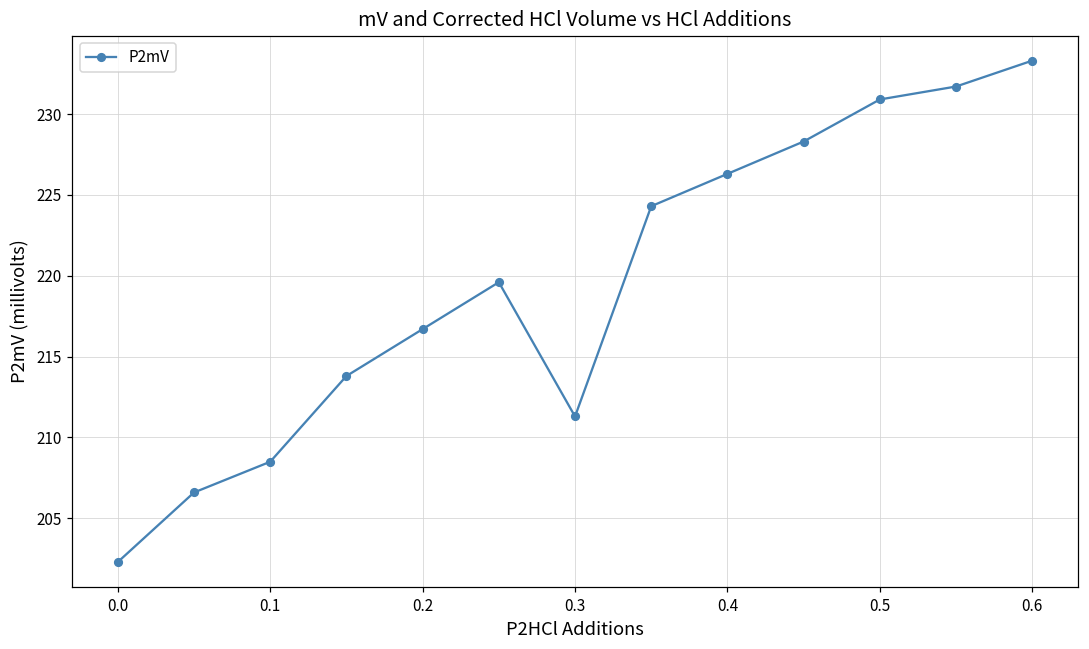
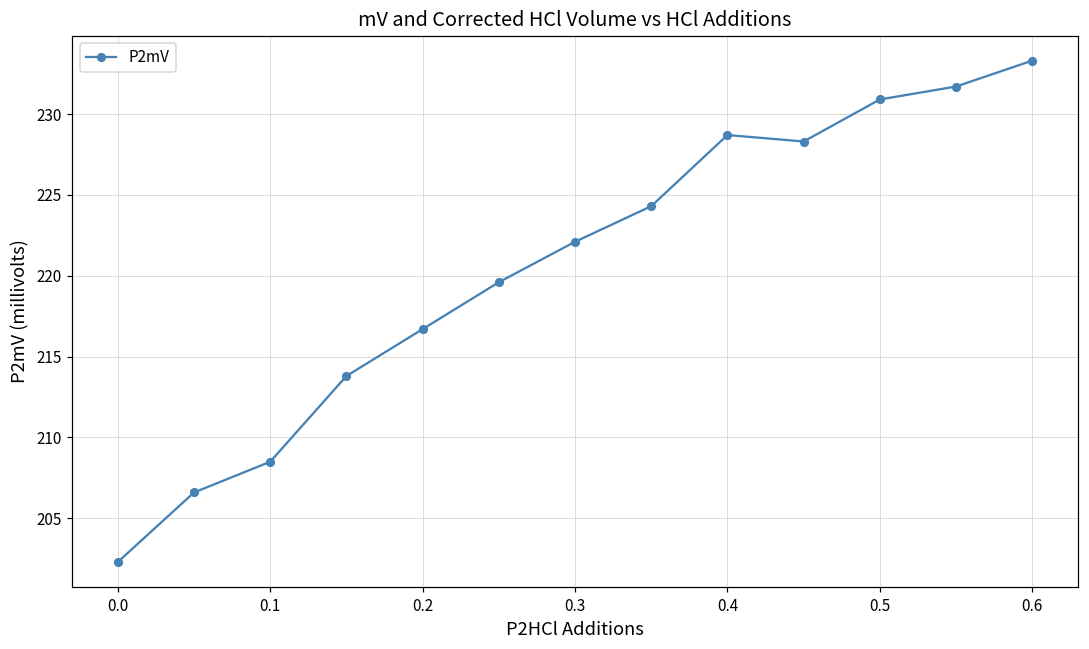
  {
    "0.0": 202.3,
    "0.1": 208.5,
    "0.2": 216.7,
-   "0.3": 211.3,
-   "0.4": 226.3,
+   "0.3": 222.1,
+   "0.4": 228.7,
    "0.5": 230.9,
    "0.6": 233.3
  }
